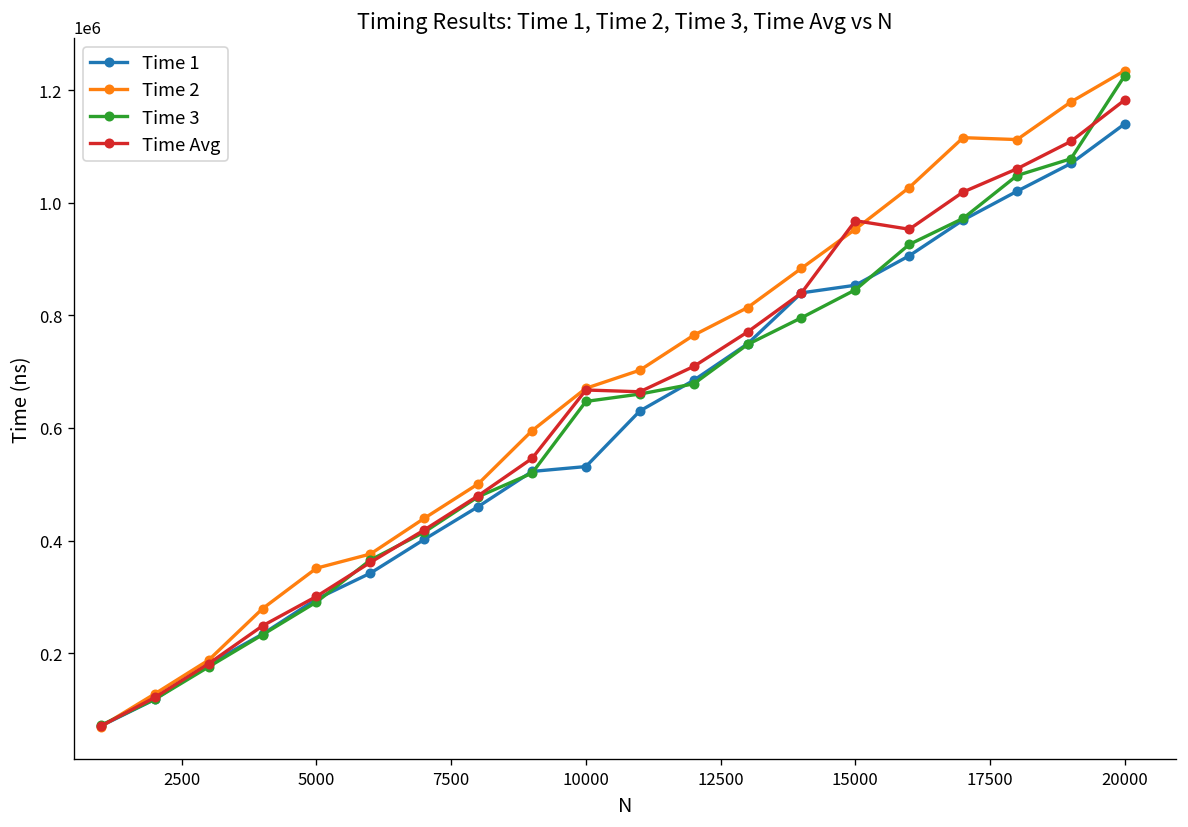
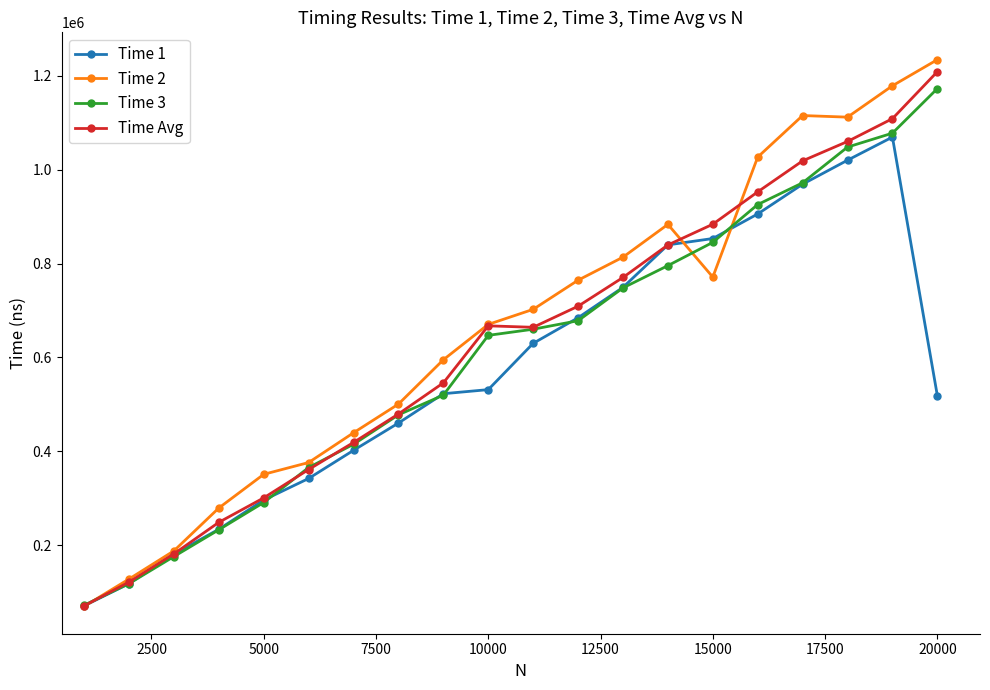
  {
    "Time 1": {
      "10000": 530000,
      "15000": 850000,
-     "20000": 1140000
+     "20000": 520000
    },
    "Time 2": {
      "5000": 350000,
-     "15000": 950000,
+     "15000": 770000,
      "20000": 1230000
    },
    "Time 3": {
      "10000": 650000,
      "15000": 850000,
-     "20000": 1230000
+     "20000": 1170000
    },
    "Time Avg": {
-     "15000": 970000,
-     "20000": 1180000
+     "15000": 880000,
+     "20000": 1210000
    }
  }
